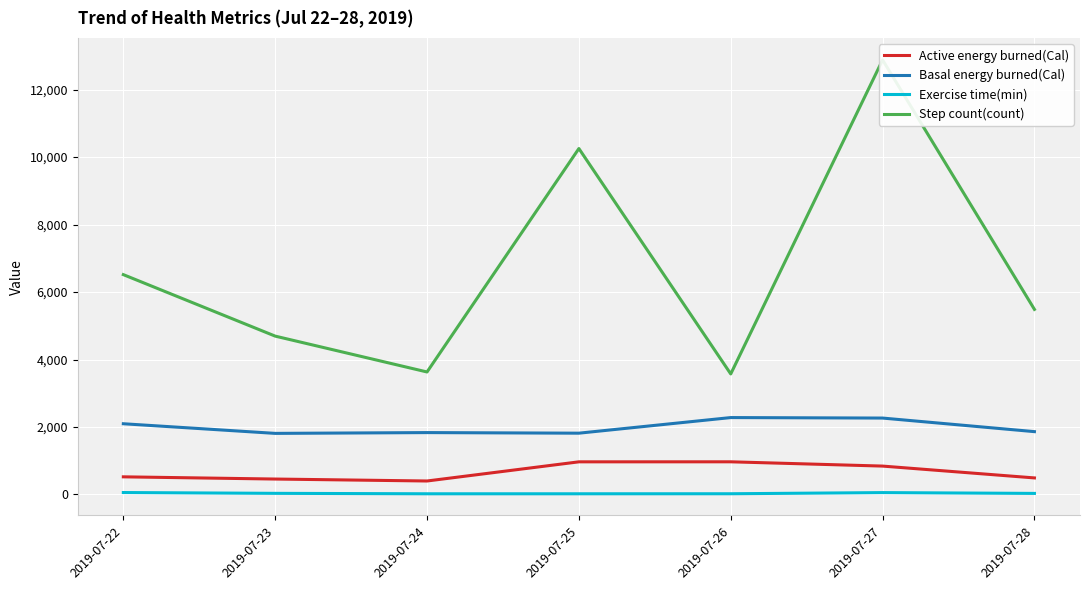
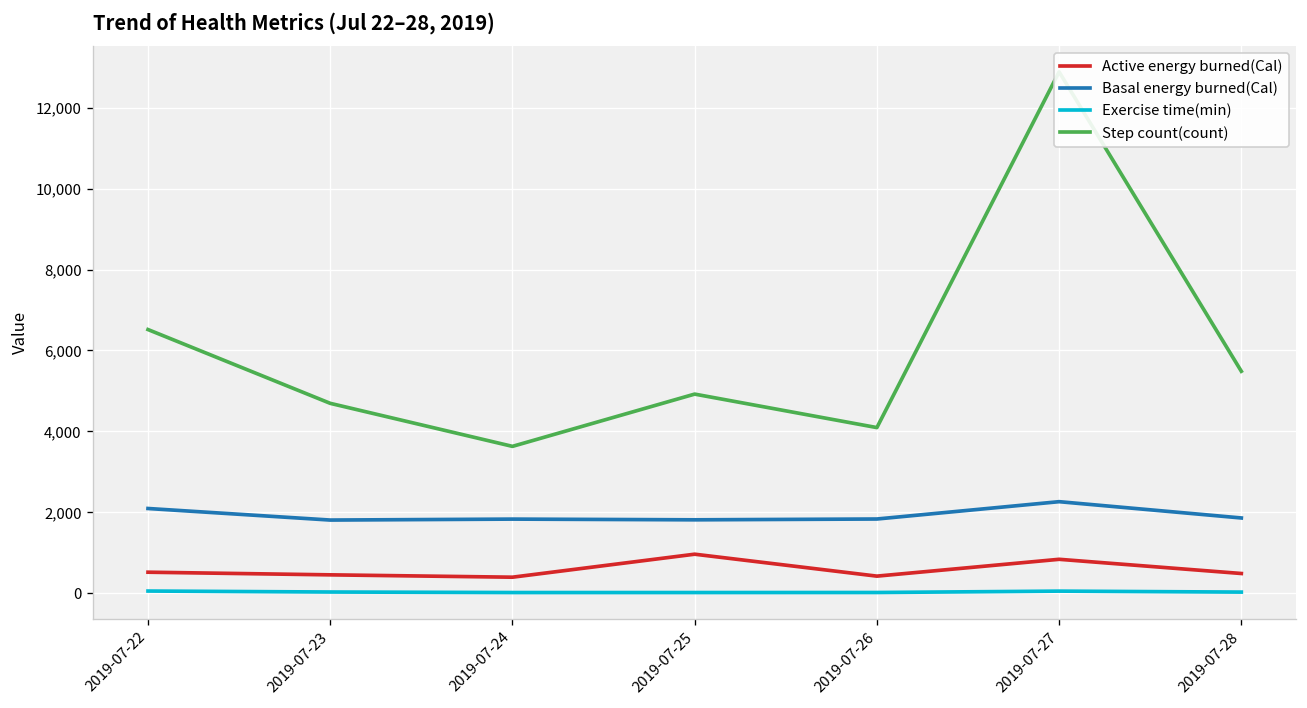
  {
    "Active energy burned(Cal)": {
      "2019-07-22": "500",
      "2019-07-23": "500",
      "2019-07-24": "400",
      "2019-07-25": "1,000",
-     "2019-07-26": "1,000",
+     "2019-07-26": "400",
      "2019-07-27": "800",
      "2019-07-28": "500"
    },
    "Basal energy burned(Cal)": {
      "2019-07-22": "2,100",
      "2019-07-23": "1,800",
      "2019-07-24": "1,800",
      "2019-07-25": "1,800",
-     "2019-07-26": "2,300",
+     "2019-07-26": "1,800",
      "2019-07-27": "2,300",
      "2019-07-28": "1,900"
    },
    "Exercise time(min)": {
      "2019-07-22": "100",
      "2019-07-23": "0",
      "2019-07-24": "0",
      "2019-07-25": "0",
      "2019-07-26": "0",
      "2019-07-27": "100",
      "2019-07-28": "0"
    },
    "Step count(count)": {
      "2019-07-22": "6,500",
      "2019-07-23": "4,700",
      "2019-07-24": "3,600",
-     "2019-07-25": "10,300",
-     "2019-07-26": "3,600",
+     "2019-07-25": "4,900",
+     "2019-07-26": "4,100",
      "2019-07-28": "5,500"
    }
  }
